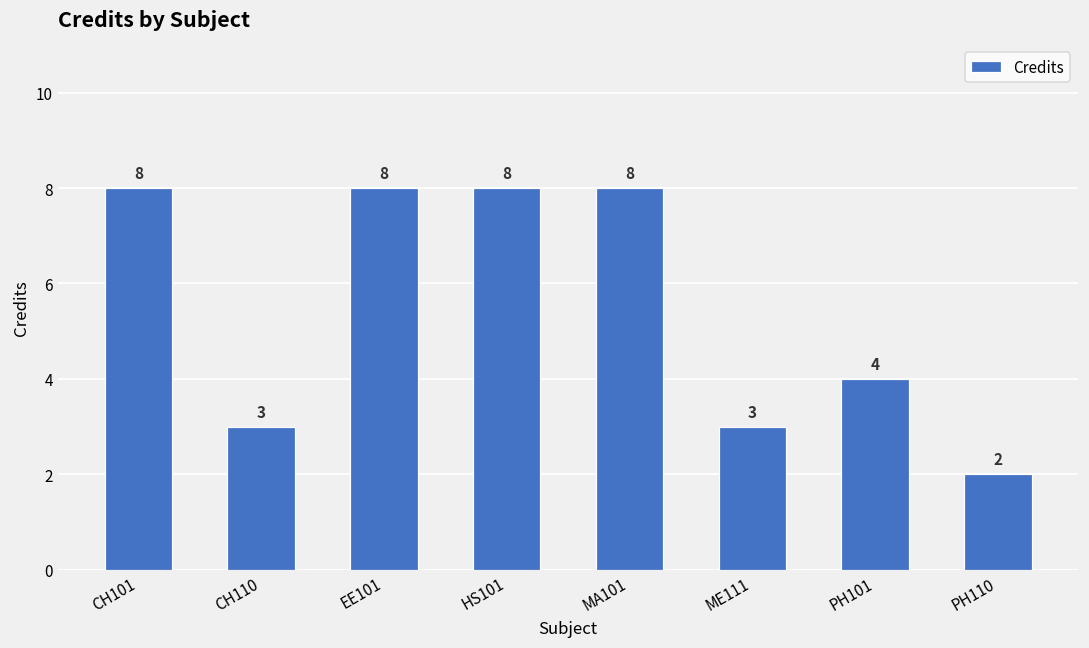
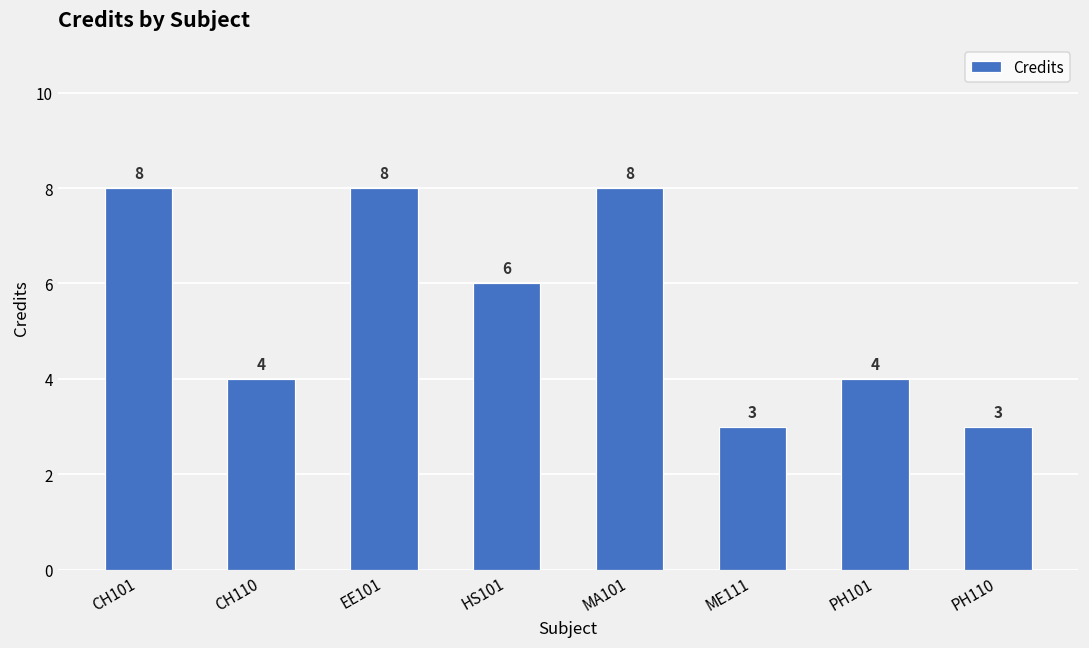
  {
    "CH101": 8,
-   "CH110": 3,
+   "CH110": 4,
    "EE101": 8,
-   "HS101": 8,
+   "HS101": 6,
    "MA101": 8,
    "ME111": 3,
    "PH101": 4,
-   "PH110": 2
+   "PH110": 3
  }
